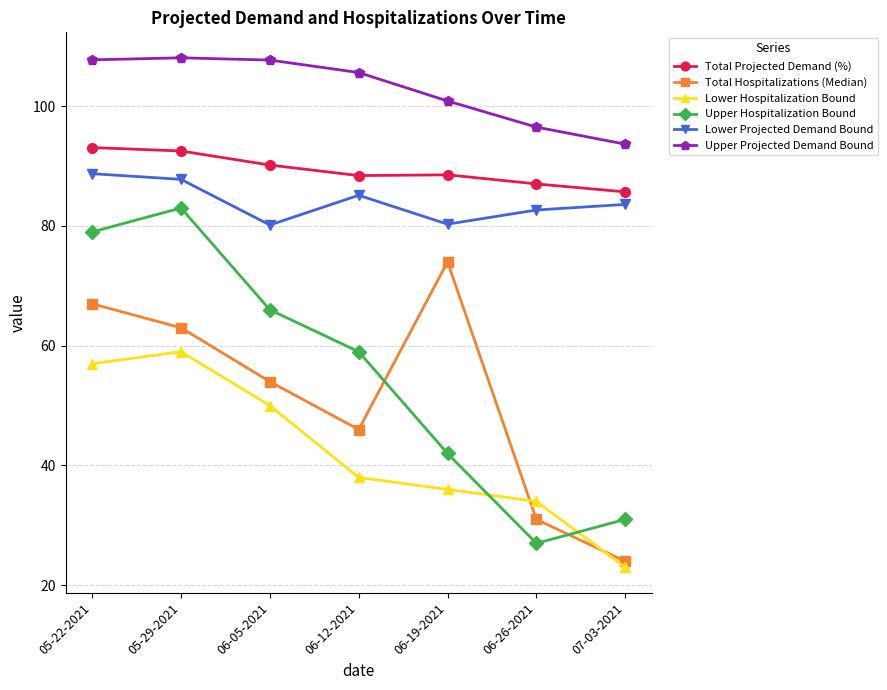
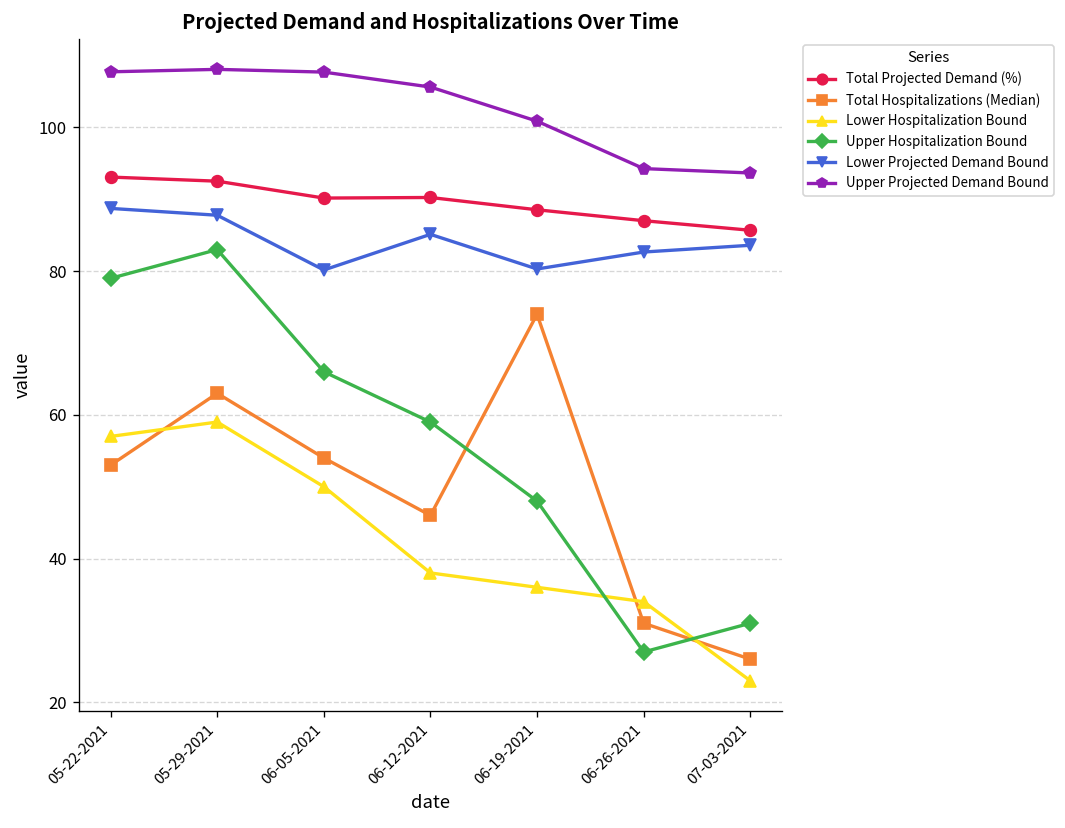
  {
    "Total Projected Demand (%)": {
      "05-22-2021": 93,
      "05-29-2021": 93,
      "06-05-2021": 90,
-     "06-12-2021": 88,
+     "06-12-2021": 90,
      "06-19-2021": 89,
      "06-26-2021": 87,
      "07-03-2021": 86
    },
    "Total Hospitalizations (Median)": {
-     "05-22-2021": 67,
+     "05-22-2021": 53,
      "05-29-2021": 63,
      "06-05-2021": 54,
      "06-12-2021": 46,
      "06-19-2021": 74,
      "06-26-2021": 31,
-     "07-03-2021": 24
+     "07-03-2021": 26
    },
    "Lower Hospitalization Bound": {
      "05-22-2021": 57,
      "05-29-2021": 59,
      "06-05-2021": 50,
      "06-12-2021": 38,
      "06-19-2021": 36,
      "06-26-2021": 34,
      "07-03-2021": 23
    },
    "Upper Hospitalization Bound": {
      "05-22-2021": 79,
      "05-29-2021": 83,
      "06-05-2021": 66,
      "06-12-2021": 59,
-     "06-19-2021": 42,
+     "06-19-2021": 48,
      "06-26-2021": 27,
      "07-03-2021": 31
    },
    "Lower Projected Demand Bound": {
      "05-22-2021": 89,
      "05-29-2021": 88,
      "06-05-2021": 80,
      "06-12-2021": 85,
      "06-19-2021": 80,
      "06-26-2021": 83,
      "07-03-2021": 84
    },
    "Upper Projected Demand Bound": {
      "05-22-2021": 108,
      "05-29-2021": 108,
      "06-05-2021": 108,
      "06-12-2021": 106,
      "06-19-2021": 101,
-     "06-26-2021": 97,
+     "06-26-2021": 94,
      "07-03-2021": 94
    }
  }
